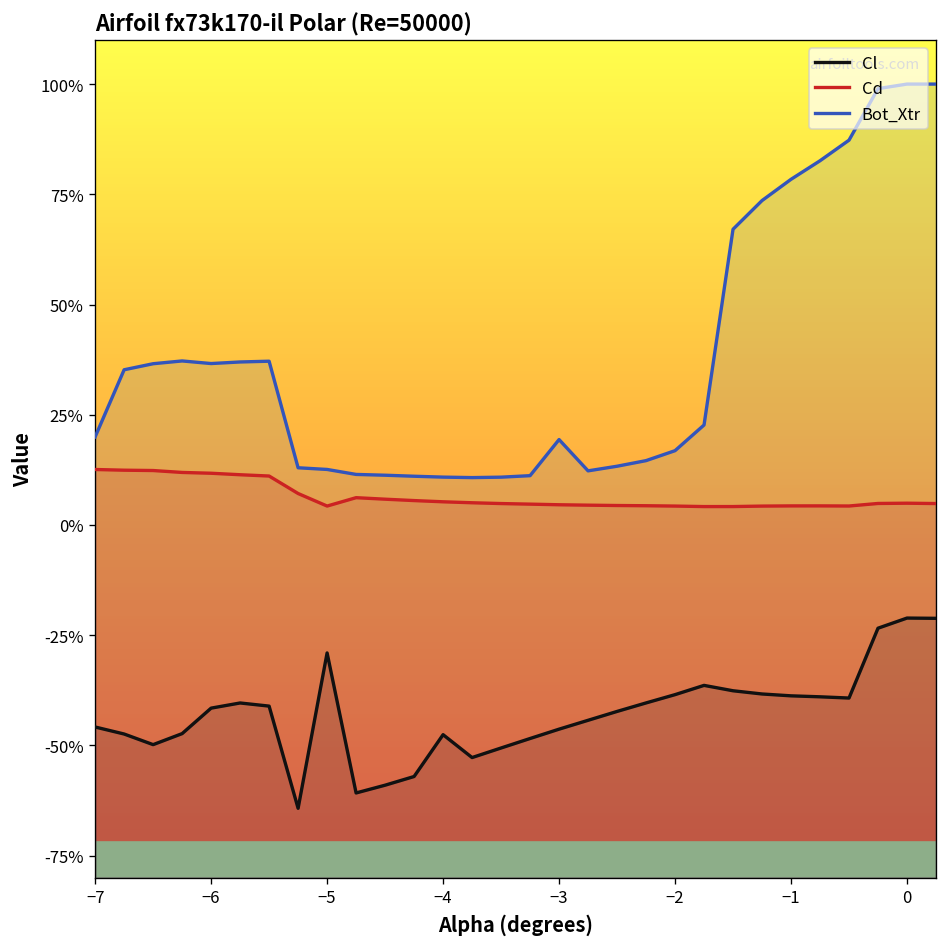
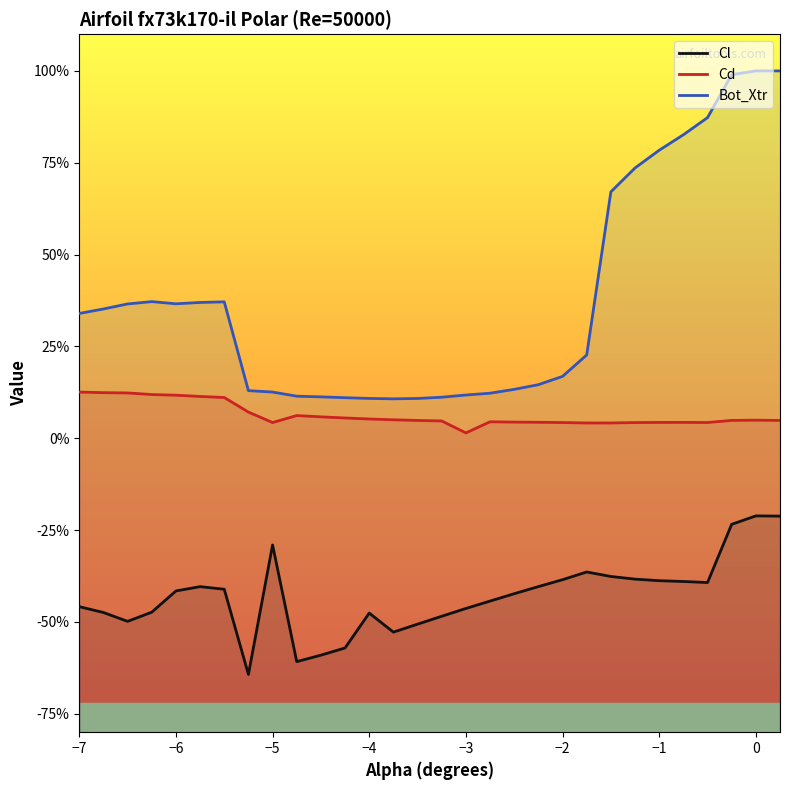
  {
    "Cl": {
      "−7": "-46%",
      "−6": "-42%",
      "−5": "-29%",
      "−4": "-48%",
      "−3": "-46%",
      "−2": "-38%",
      "−1": "-39%",
      "0": "-21%"
    },
    "Cd": {
      "−7": "13%",
      "−6": "12%",
      "−5": "4%",
      "−4": "5%",
-     "−3": "5%",
+     "−3": "1%",
      "−2": "4%",
      "−1": "4%",
      "0": "5%"
    },
    "Bot_Xtr": {
-     "−7": "20%",
+     "−7": "34%",
      "−6": "37%",
      "−5": "13%",
      "−4": "11%",
-     "−3": "19%",
+     "−3": "12%",
      "−2": "17%",
      "−1": "78%"
    }
  }
